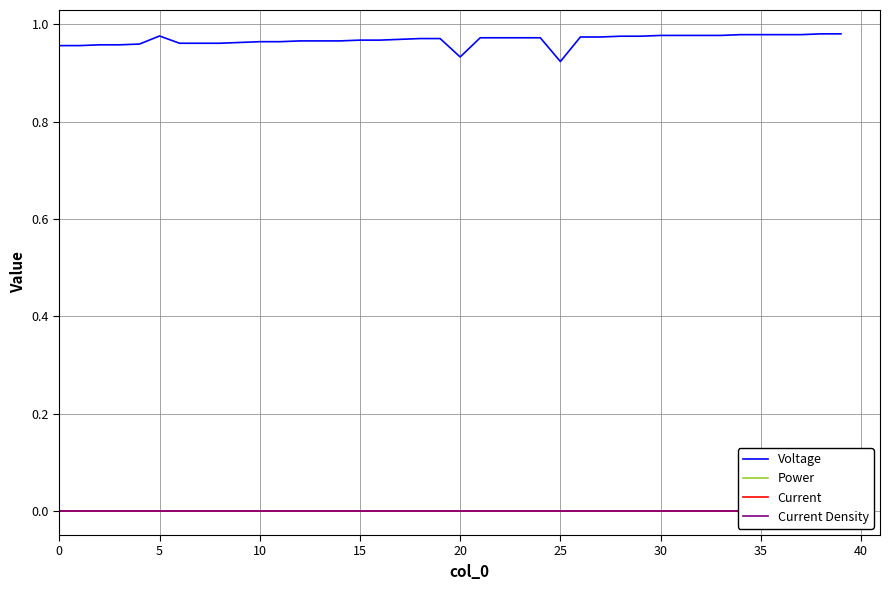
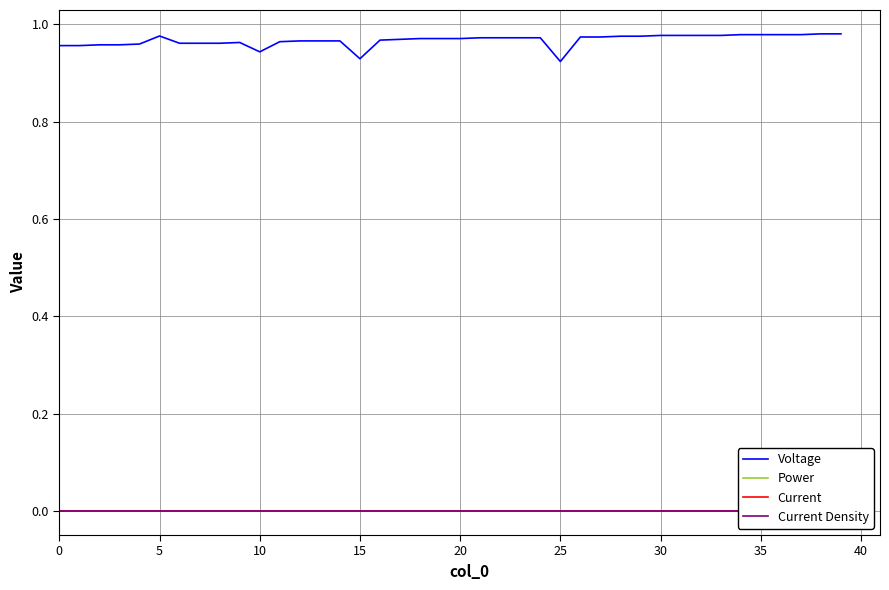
  {
    "Voltage": {
      "0": 0.96,
      "5": 0.98,
-     "10": 0.96,
-     "15": 0.97,
-     "20": 0.93,
+     "10": 0.94,
+     "15": 0.93,
+     "20": 0.97,
      "25": 0.92,
      "30": 0.98,
      "35": 0.98
    },
    "Current Density": {
      "0": 0.00,
      "5": 0.00,
      "10": 0.00,
      "15": 0.00,
      "20": 0.00,
      "25": 0.00,
      "30": 0.00
    }
  }
